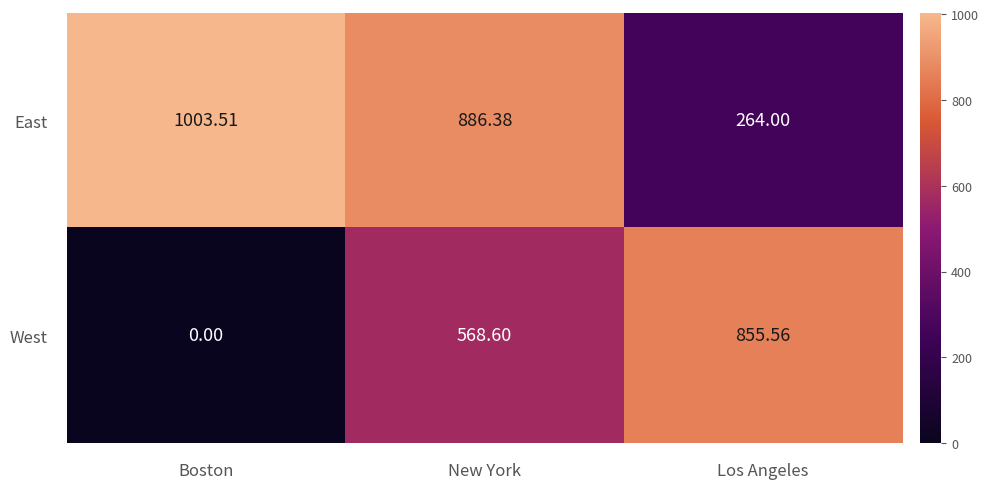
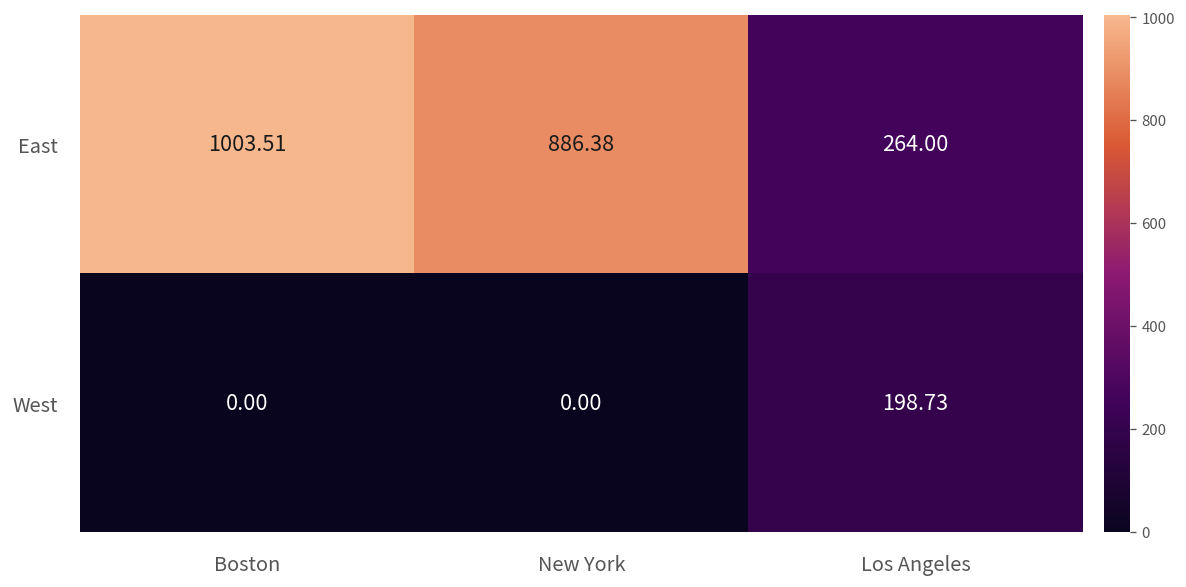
  {
    "East": {
      "Boston": 1003.51,
      "New York": 886.38,
      "Los Angeles": 264.00
    },
    "West": {
      "Boston": 0.00,
-     "New York": 568.60,
-     "Los Angeles": 855.56
+     "New York": 0.00,
+     "Los Angeles": 198.73
    }
  }
